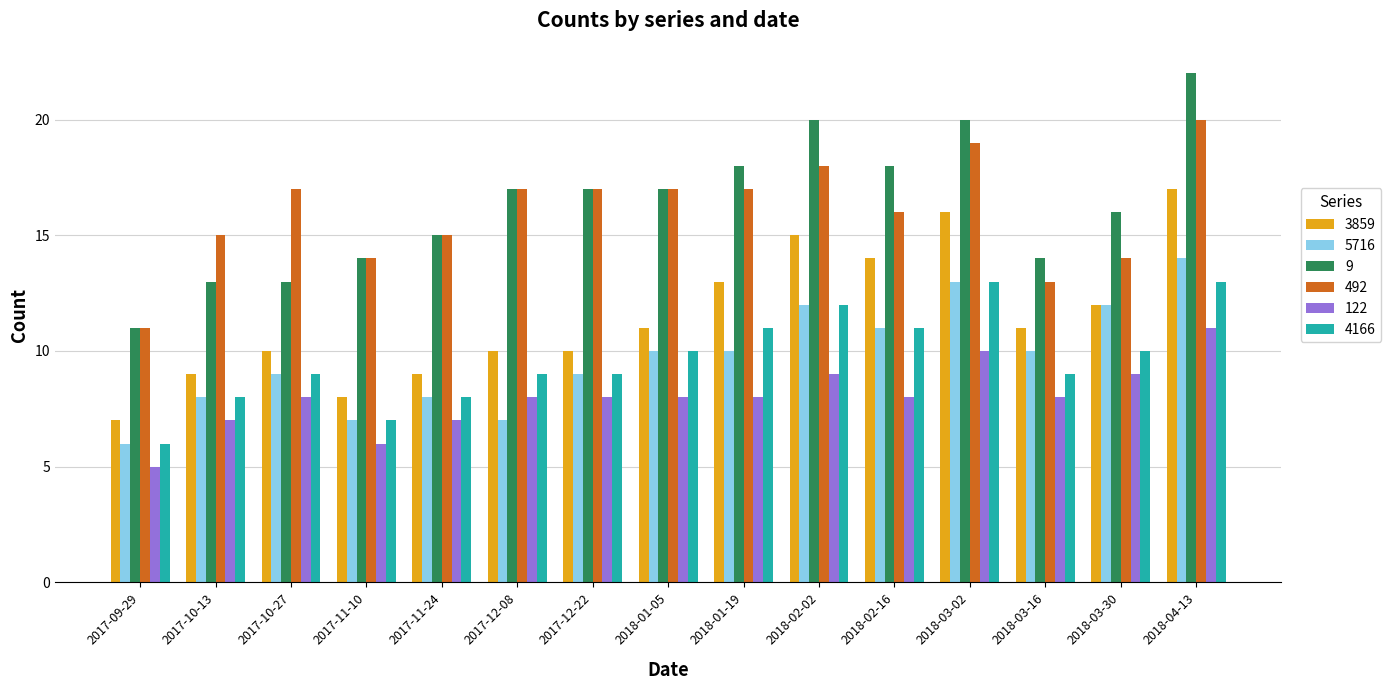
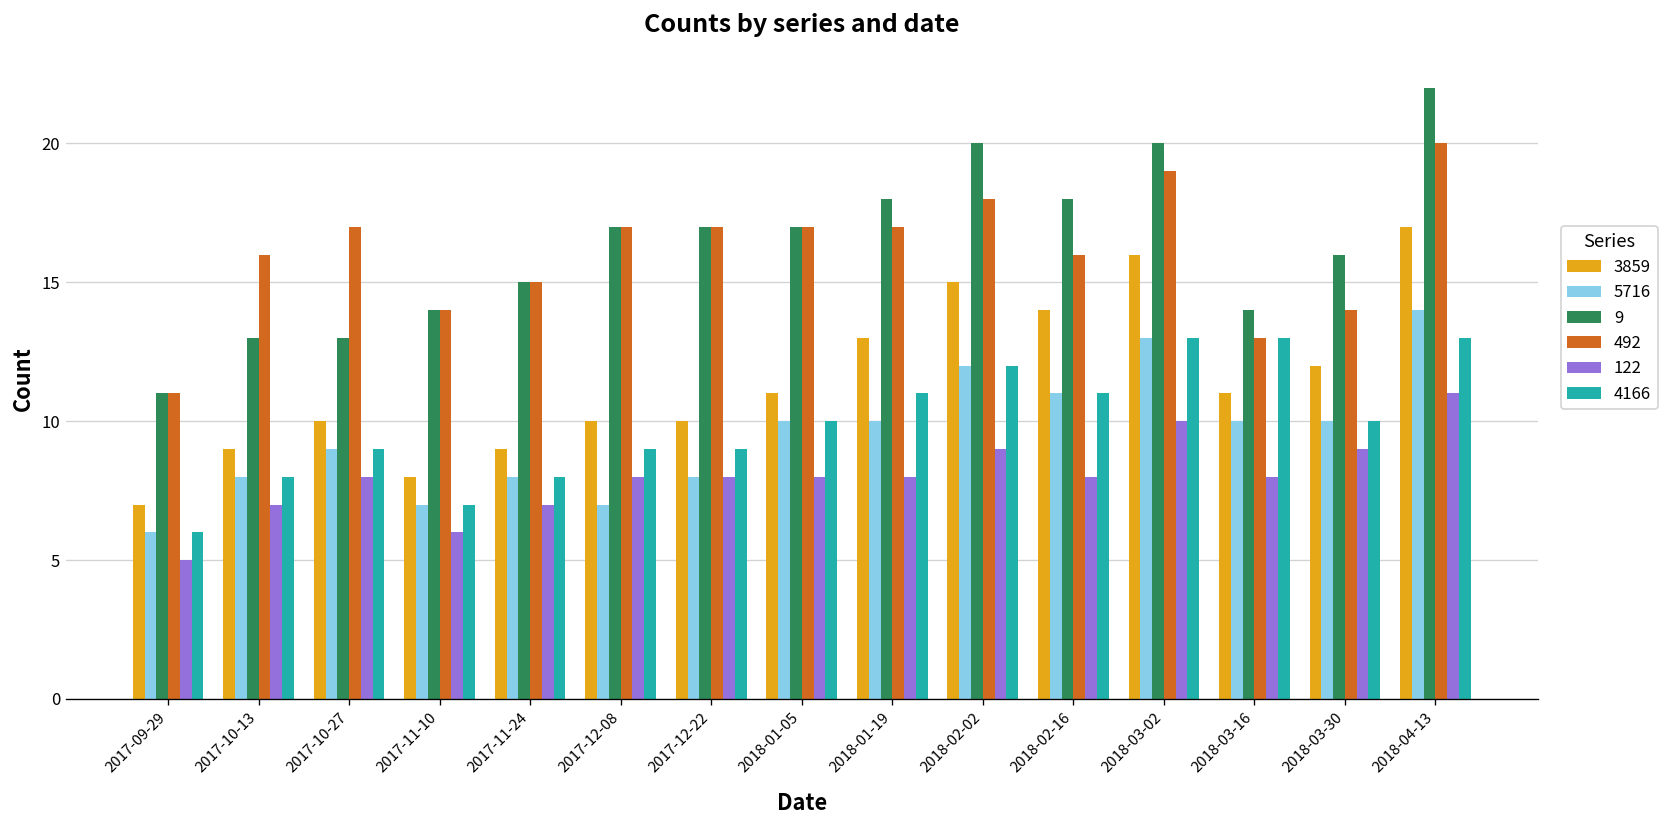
  {
    "3859": {
      "2017-09-29": 7,
      "2017-10-13": 9,
      "2017-10-27": 10,
      "2017-11-10": 8,
      "2017-11-24": 9,
      "2017-12-08": 10,
      "2017-12-22": 10,
      "2018-01-05": 11,
      "2018-01-19": 13,
      "2018-02-02": 15,
      "2018-02-16": 14,
      "2018-03-02": 16,
      "2018-03-16": 11,
      "2018-03-30": 12,
      "2018-04-13": 17
    },
    "5716": {
      "2017-09-29": 6,
      "2017-10-13": 8,
      "2017-10-27": 9,
      "2017-11-10": 7,
      "2017-11-24": 8,
      "2017-12-08": 7,
-     "2017-12-22": 9,
+     "2017-12-22": 8,
      "2018-01-05": 10,
      "2018-01-19": 10,
      "2018-02-02": 12,
      "2018-02-16": 11,
      "2018-03-02": 13,
      "2018-03-16": 10,
-     "2018-03-30": 12,
+     "2018-03-30": 10,
      "2018-04-13": 14
    },
    "9": {
      "2017-09-29": 11,
      "2017-10-13": 13,
      "2017-10-27": 13,
      "2017-11-10": 14,
      "2017-11-24": 15,
      "2017-12-08": 17,
      "2017-12-22": 17,
      "2018-01-05": 17,
      "2018-01-19": 18,
      "2018-02-02": 20,
      "2018-02-16": 18,
      "2018-03-02": 20,
      "2018-03-16": 14,
      "2018-03-30": 16,
      "2018-04-13": 22
    },
    "492": {
      "2017-09-29": 11,
-     "2017-10-13": 15,
+     "2017-10-13": 16,
      "2017-10-27": 17,
      "2017-11-10": 14,
      "2017-11-24": 15,
      "2017-12-08": 17,
      "2017-12-22": 17,
      "2018-01-05": 17,
      "2018-01-19": 17,
      "2018-02-02": 18,
      "2018-02-16": 16,
      "2018-03-02": 19,
      "2018-03-16": 13,
      "2018-03-30": 14,
      "2018-04-13": 20
    },
    "122": {
      "2017-09-29": 5,
      "2017-10-13": 7,
      "2017-10-27": 8,
      "2017-11-10": 6,
      "2017-11-24": 7,
      "2017-12-08": 8,
      "2017-12-22": 8,
      "2018-01-05": 8,
      "2018-01-19": 8,
      "2018-02-02": 9,
      "2018-02-16": 8,
      "2018-03-02": 10,
      "2018-03-16": 8,
      "2018-03-30": 9,
      "2018-04-13": 11
    },
    "4166": {
      "2017-09-29": 6,
      "2017-10-13": 8,
      "2017-10-27": 9,
      "2017-11-10": 7,
      "2017-11-24": 8,
      "2017-12-08": 9,
      "2017-12-22": 9,
      "2018-01-05": 10,
      "2018-01-19": 11,
      "2018-02-02": 12,
      "2018-02-16": 11,
      "2018-03-02": 13,
-     "2018-03-16": 9,
+     "2018-03-16": 13,
      "2018-03-30": 10,
      "2018-04-13": 13
    }
  }
